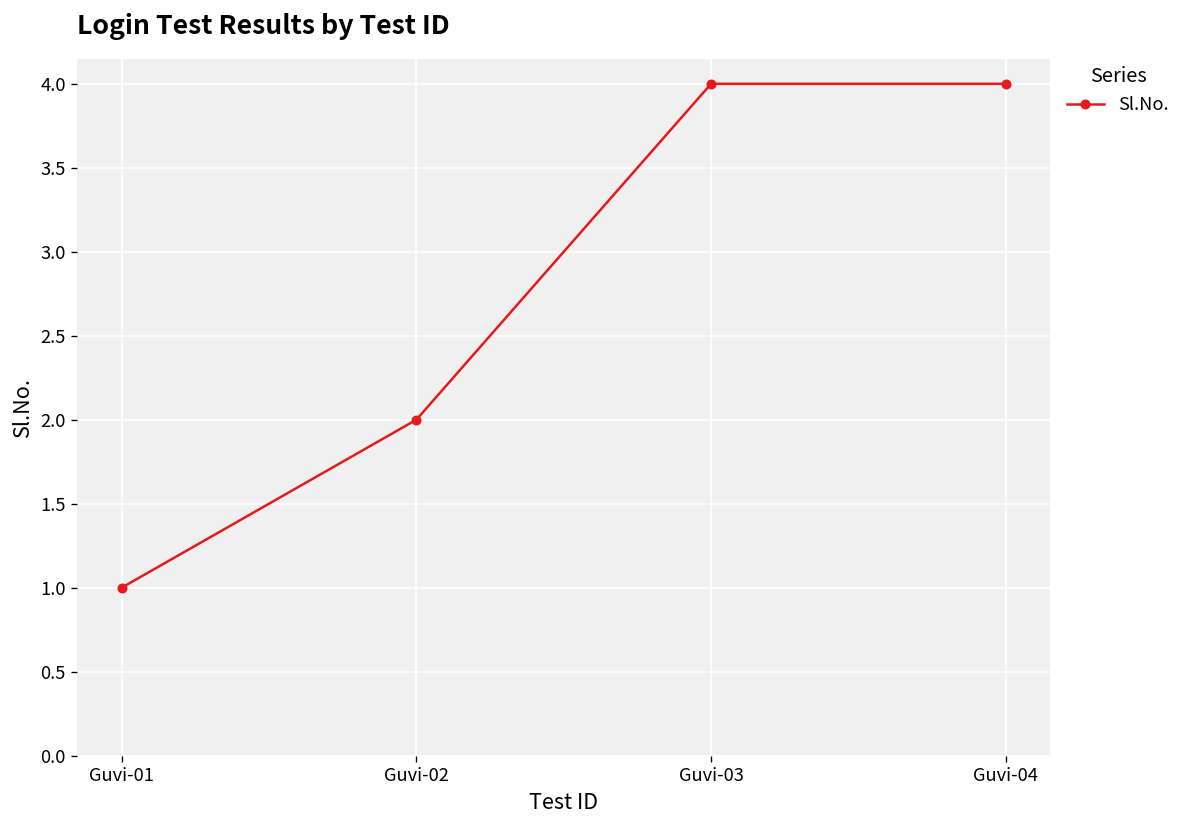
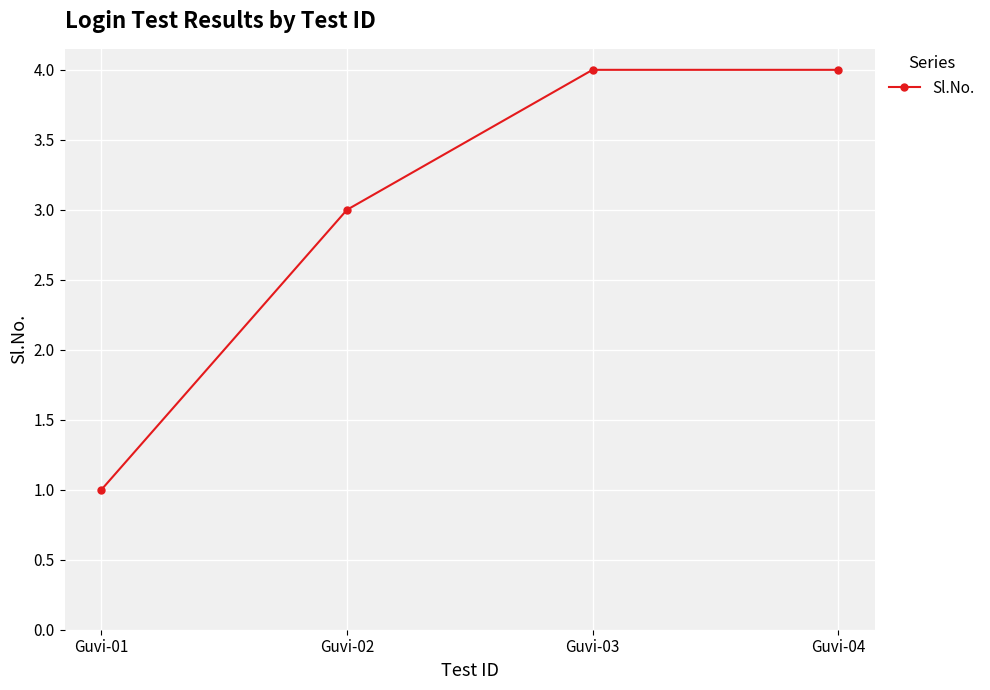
  {
    "Guvi-01": 1,
-   "Guvi-02": 2,
+   "Guvi-02": 3,
    "Guvi-03": 4,
    "Guvi-04": 4
  }
